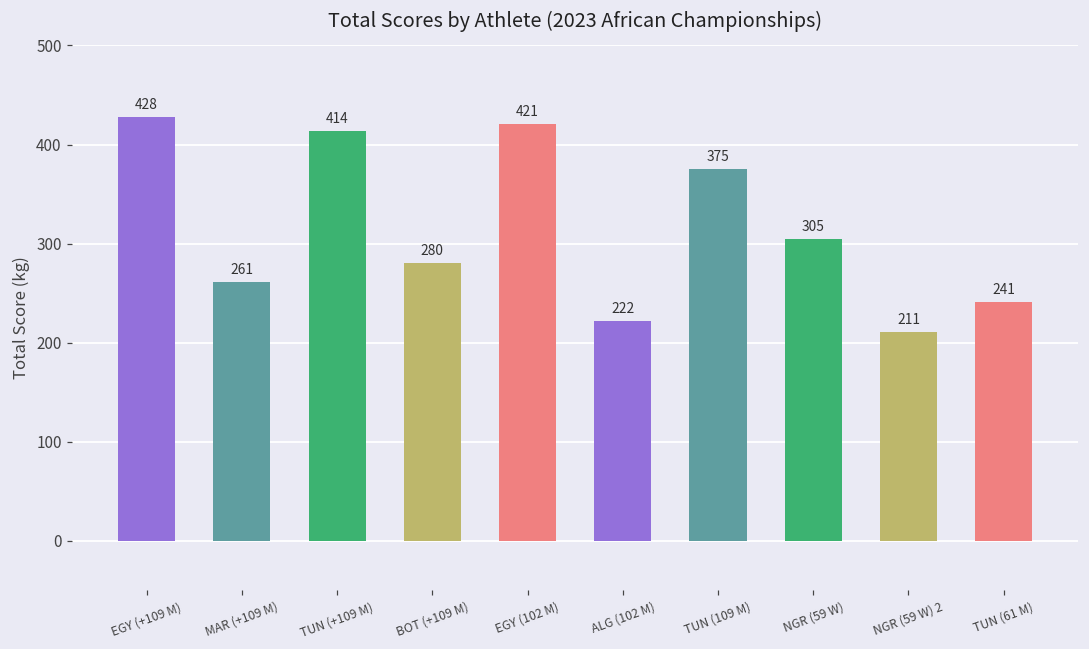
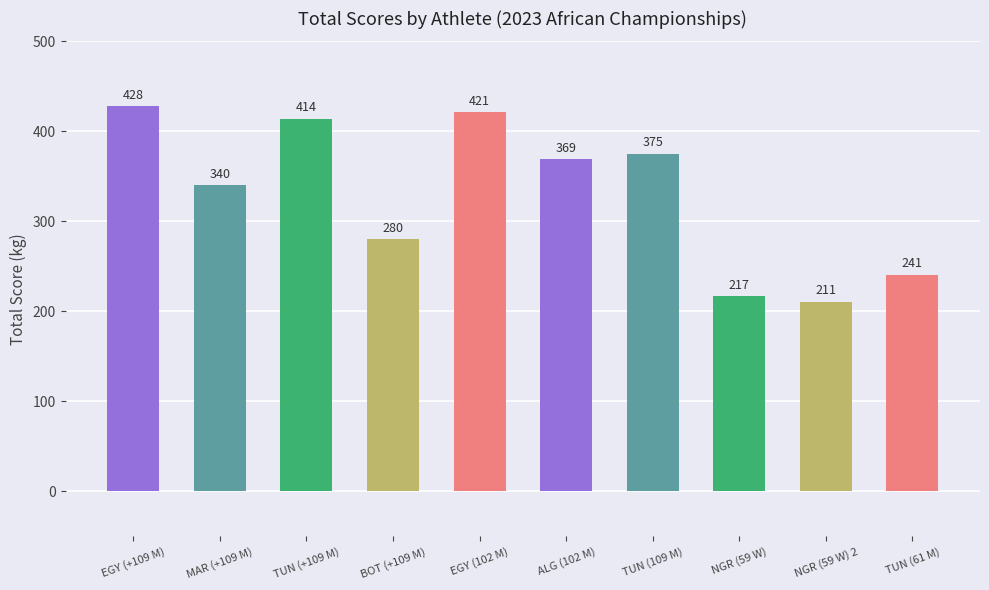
  {
    "EGY (+109 M)": 428,
-   "MAR (+109 M)": 261,
+   "MAR (+109 M)": 340,
    "TUN (+109 M)": 414,
    "BOT (+109 M)": 280,
    "EGY (102 M)": 421,
-   "ALG (102 M)": 222,
+   "ALG (102 M)": 369,
    "TUN (109 M)": 375,
-   "NGR (59 W)": 305,
+   "NGR (59 W)": 217,
    "NGR (59 W) 2": 211,
    "TUN (61 M)": 241
  }
